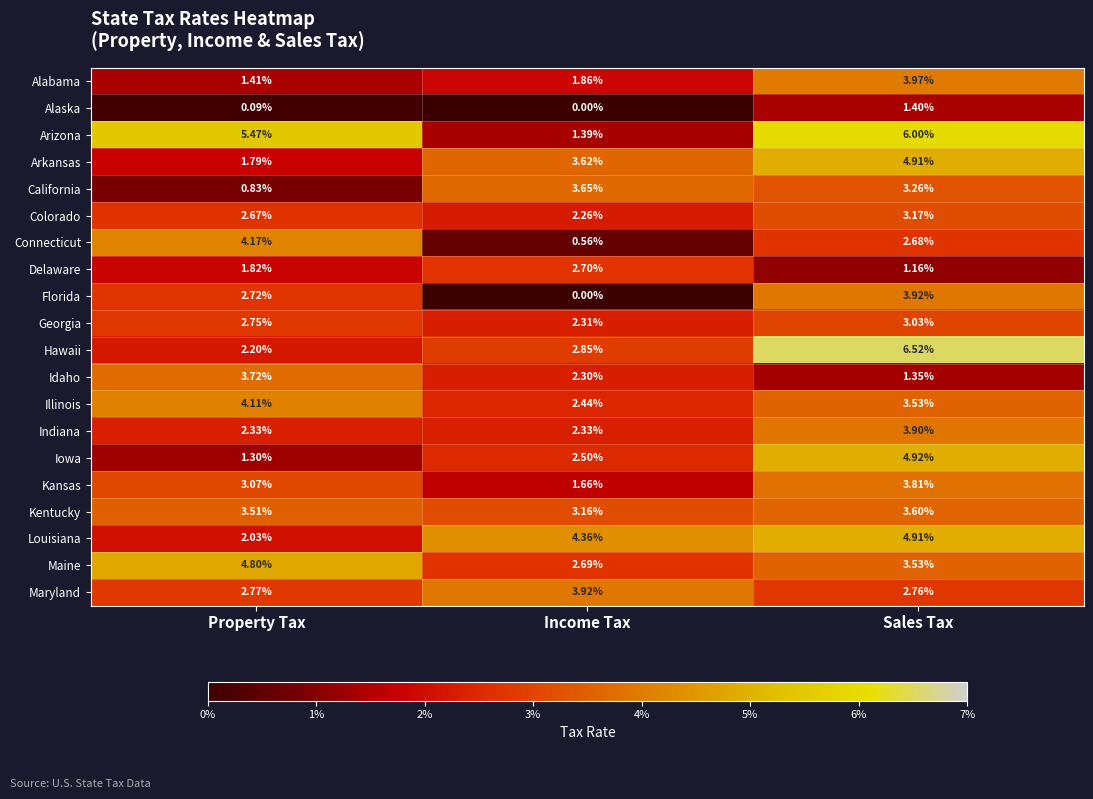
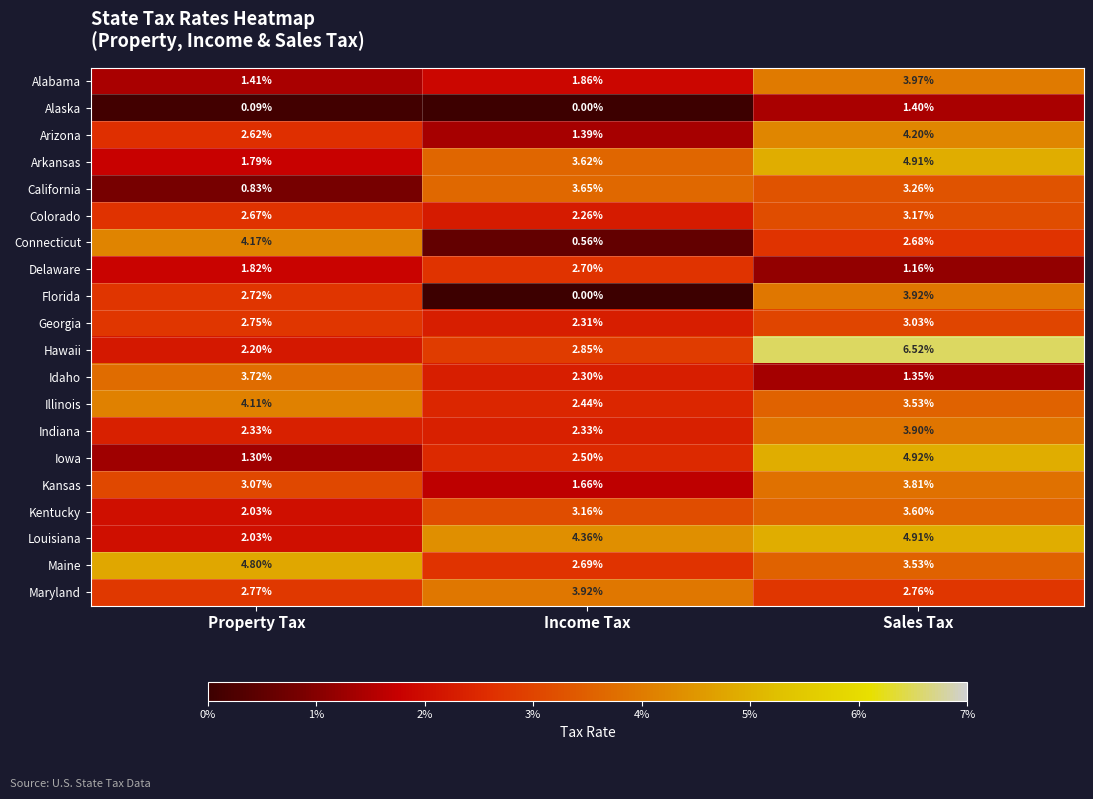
  {
    "Alabama": {
      "Property Tax": "1.41%",
      "Income Tax": "1.86%",
      "Sales Tax": "3.97%"
    },
    "Alaska": {
      "Property Tax": "0.09%",
      "Income Tax": "0.00%",
      "Sales Tax": "1.40%"
    },
    "Arizona": {
-     "Property Tax": "5.47%",
+     "Property Tax": "2.62%",
      "Income Tax": "1.39%",
-     "Sales Tax": "6.00%"
+     "Sales Tax": "4.20%"
    },
    "Arkansas": {
      "Property Tax": "1.79%",
      "Income Tax": "3.62%",
      "Sales Tax": "4.91%"
    },
    "California": {
      "Property Tax": "0.83%",
      "Income Tax": "3.65%",
      "Sales Tax": "3.26%"
    },
    "Colorado": {
      "Property Tax": "2.67%",
      "Income Tax": "2.26%",
      "Sales Tax": "3.17%"
    },
    "Connecticut": {
      "Property Tax": "4.17%",
      "Income Tax": "0.56%",
      "Sales Tax": "2.68%"
    },
    "Delaware": {
      "Property Tax": "1.82%",
      "Income Tax": "2.70%",
      "Sales Tax": "1.16%"
    },
    "Florida": {
      "Property Tax": "2.72%",
      "Income Tax": "0.00%",
      "Sales Tax": "3.92%"
    },
    "Georgia": {
      "Property Tax": "2.75%",
      "Income Tax": "2.31%",
      "Sales Tax": "3.03%"
    },
    "Hawaii": {
      "Property Tax": "2.20%",
      "Income Tax": "2.85%",
      "Sales Tax": "6.52%"
    },
    "Idaho": {
      "Property Tax": "3.72%",
      "Income Tax": "2.30%",
      "Sales Tax": "1.35%"
    },
    "Illinois": {
      "Property Tax": "4.11%",
      "Income Tax": "2.44%",
      "Sales Tax": "3.53%"
    },
    "Indiana": {
      "Property Tax": "2.33%",
      "Income Tax": "2.33%",
      "Sales Tax": "3.90%"
    },
    "Iowa": {
      "Property Tax": "1.30%",
      "Income Tax": "2.50%",
      "Sales Tax": "4.92%"
    },
    "Kansas": {
      "Property Tax": "3.07%",
      "Income Tax": "1.66%",
      "Sales Tax": "3.81%"
    },
    "Kentucky": {
-     "Property Tax": "3.51%",
+     "Property Tax": "2.03%",
      "Income Tax": "3.16%",
      "Sales Tax": "3.60%"
    },
    "Louisiana": {
      "Property Tax": "2.03%",
      "Income Tax": "4.36%",
      "Sales Tax": "4.91%"
    },
    "Maine": {
      "Property Tax": "4.80%",
      "Income Tax": "2.69%",
      "Sales Tax": "3.53%"
    },
    "Maryland": {
      "Property Tax": "2.77%",
      "Income Tax": "3.92%",
      "Sales Tax": "2.76%"
    }
  }
